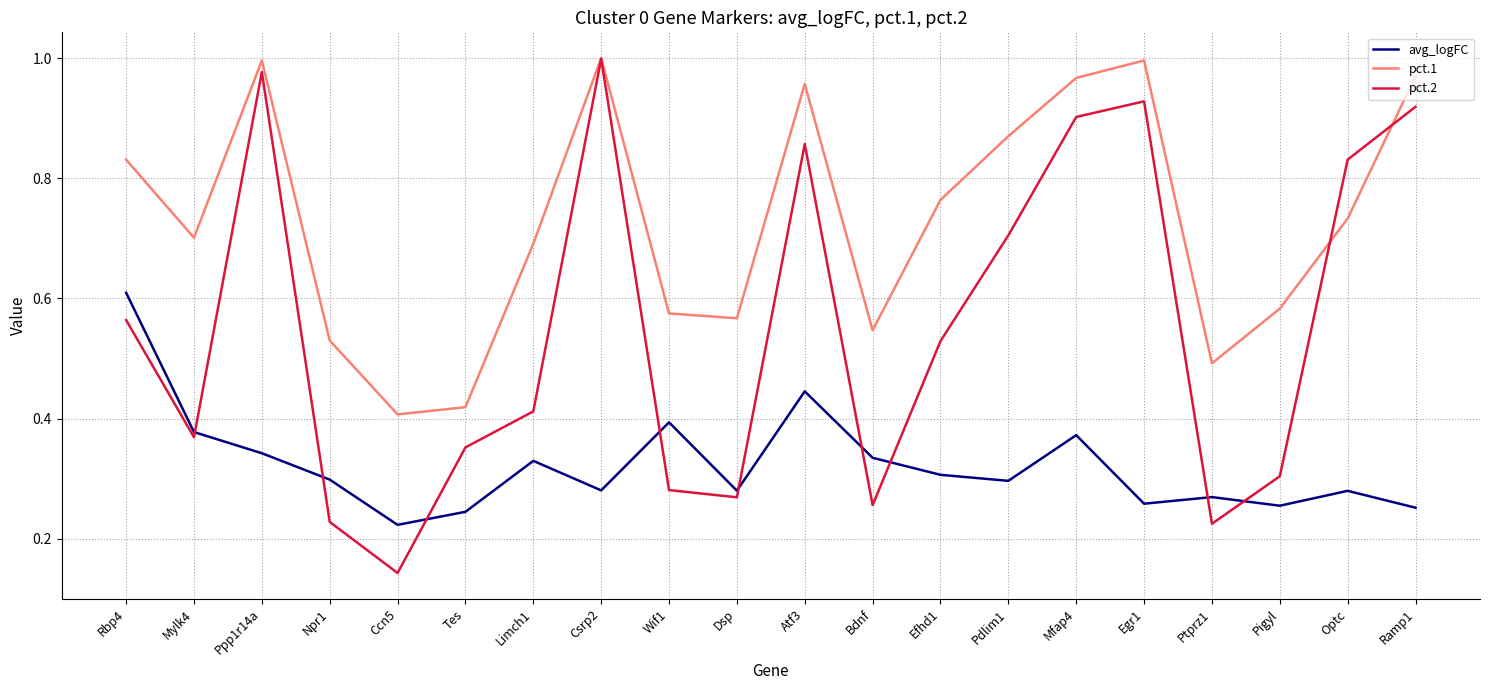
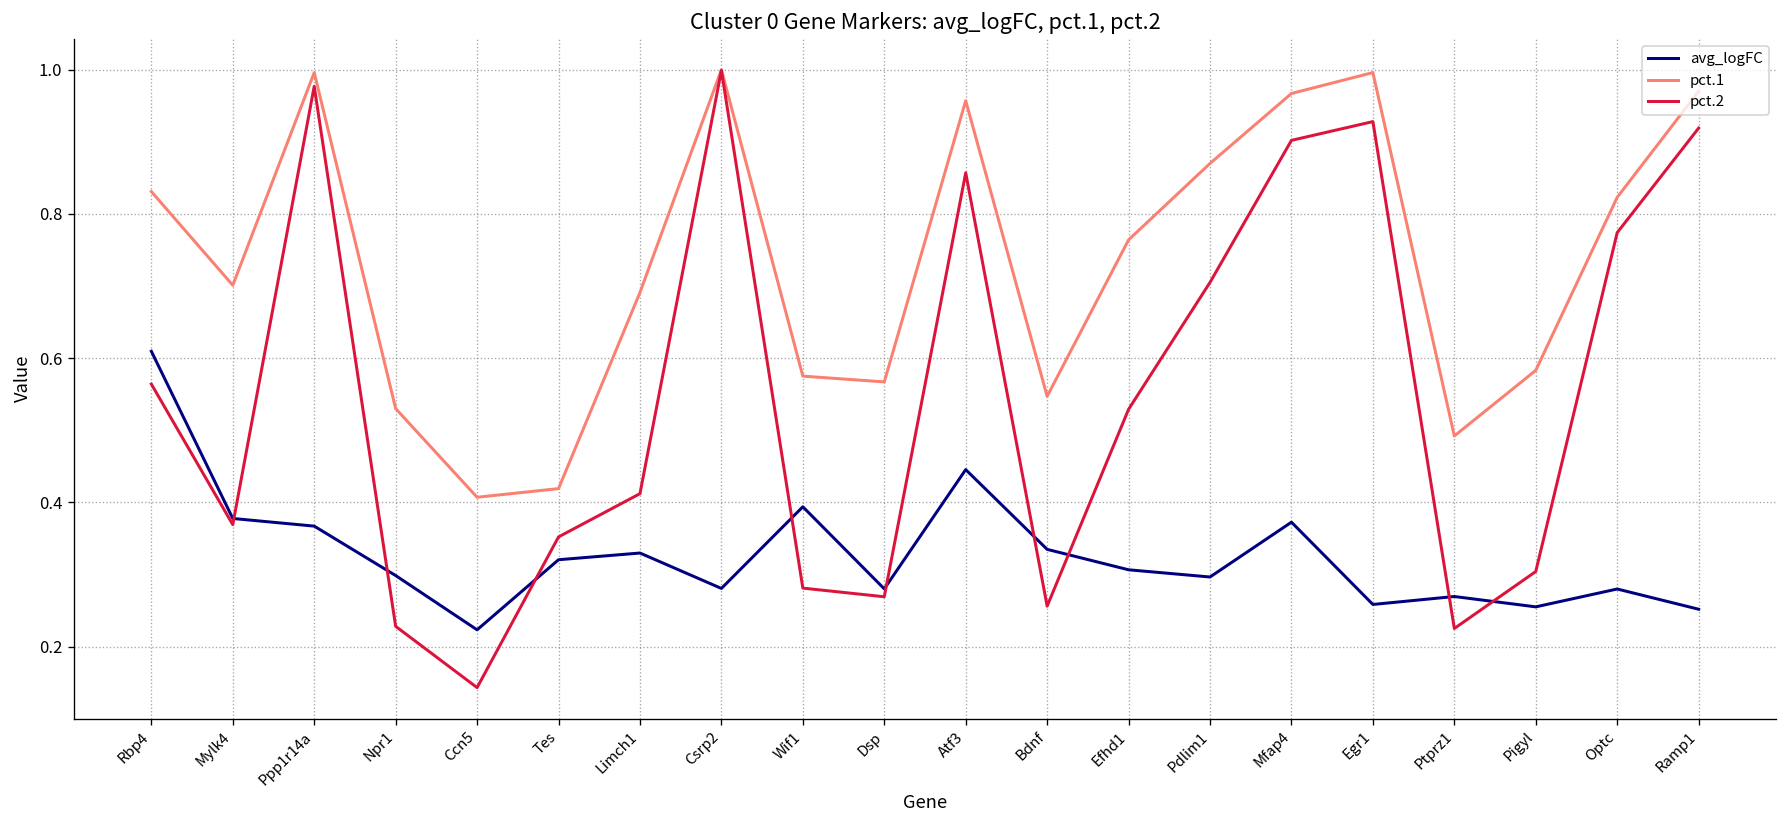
  {
    "avg_logFC": {
      "Rbp4": 0.61,
      "Mylk4": 0.38,
-     "Ppp1r14a": 0.34,
+     "Ppp1r14a": 0.37,
      "Npr1": 0.30,
      "Ccn5": 0.22,
-     "Tes": 0.24,
+     "Tes": 0.32,
      "Limch1": 0.33,
      "Csrp2": 0.28,
      "Wif1": 0.39,
      "Dsp": 0.28,
      "Atf3": 0.45,
      "Bdnf": 0.33,
      "Efhd1": 0.31,
      "Pdlim1": 0.30,
      "Mfap4": 0.37,
      "Egr1": 0.26,
      "Ptprz1": 0.27,
      "Pigyl": 0.25,
      "Optc": 0.28,
      "Ramp1": 0.25
    },
    "pct.1": {
      "Rbp4": 0.83,
      "Mylk4": 0.70,
      "Ppp1r14a": 1.00,
      "Npr1": 0.53,
      "Ccn5": 0.41,
      "Tes": 0.42,
      "Limch1": 0.69,
      "Wif1": 0.58,
      "Dsp": 0.57,
      "Atf3": 0.96,
      "Bdnf": 0.55,
      "Efhd1": 0.76,
      "Pdlim1": 0.87,
      "Mfap4": 0.97,
      "Egr1": 1.00,
      "Ptprz1": 0.49,
      "Pigyl": 0.58,
-     "Optc": 0.73
+     "Optc": 0.82
    },
    "pct.2": {
      "Rbp4": 0.56,
      "Mylk4": 0.37,
      "Ppp1r14a": 0.98,
      "Npr1": 0.23,
      "Ccn5": 0.14,
      "Tes": 0.35,
      "Limch1": 0.41,
      "Wif1": 0.28,
      "Dsp": 0.27,
      "Atf3": 0.86,
      "Bdnf": 0.26,
      "Efhd1": 0.53,
      "Pdlim1": 0.71,
      "Mfap4": 0.90,
      "Egr1": 0.93,
      "Ptprz1": 0.23,
      "Pigyl": 0.30,
-     "Optc": 0.83,
+     "Optc": 0.77,
      "Ramp1": 0.92
    }
  }
